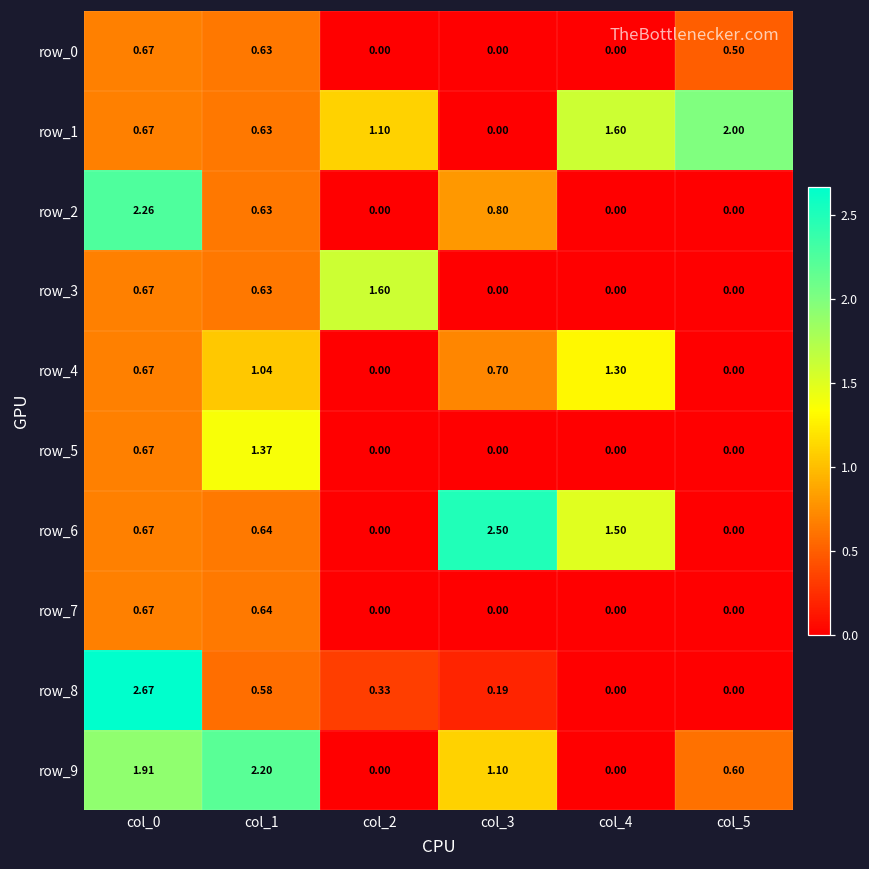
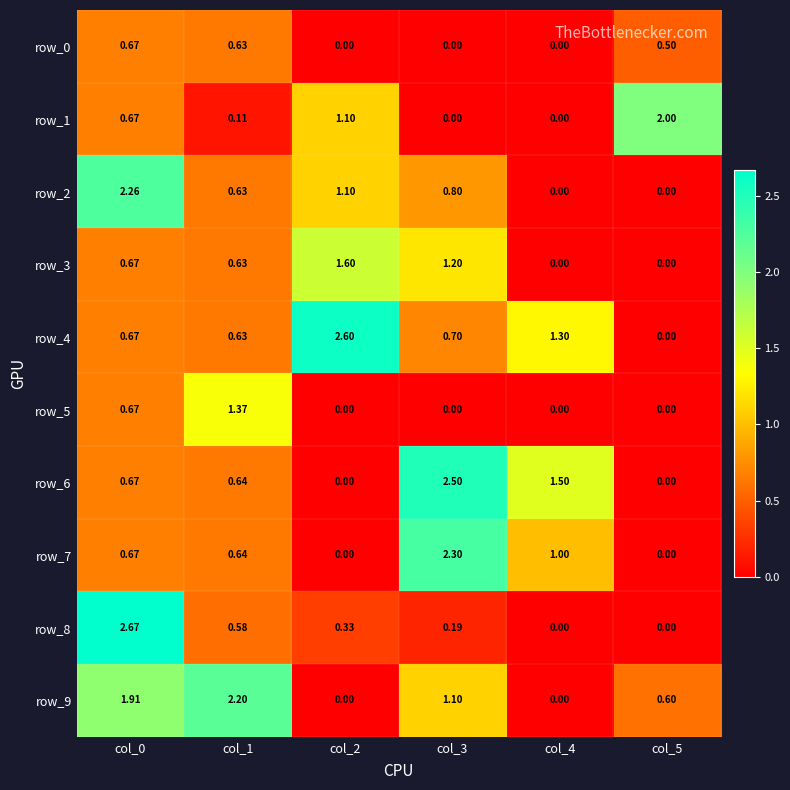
  {
    "row_0": {
      "col_0": 0.67,
      "col_1": 0.63,
      "col_2": 0.00,
      "col_3": 0.00,
      "col_4": 0.00
    },
    "row_1": {
      "col_0": 0.67,
-     "col_1": 0.63,
+     "col_1": 0.11,
      "col_2": 1.10,
      "col_3": 0.00,
-     "col_4": 1.60,
+     "col_4": 0.00,
      "col_5": 2.00
    },
    "row_2": {
      "col_0": 2.26,
      "col_1": 0.63,
-     "col_2": 0.00,
+     "col_2": 1.10,
      "col_3": 0.80,
      "col_4": 0.00,
      "col_5": 0.00
    },
    "row_3": {
      "col_0": 0.67,
      "col_1": 0.63,
      "col_2": 1.60,
-     "col_3": 0.00,
+     "col_3": 1.20,
      "col_4": 0.00,
      "col_5": 0.00
    },
    "row_4": {
      "col_0": 0.67,
-     "col_1": 1.04,
-     "col_2": 0.00,
+     "col_1": 0.63,
+     "col_2": 2.60,
      "col_3": 0.70,
      "col_4": 1.30,
      "col_5": 0.00
    },
    "row_5": {
      "col_0": 0.67,
      "col_1": 1.37,
      "col_2": 0.00,
      "col_3": 0.00,
      "col_4": 0.00,
      "col_5": 0.00
    },
    "row_6": {
      "col_0": 0.67,
      "col_1": 0.64,
      "col_2": 0.00,
      "col_3": 2.50,
      "col_4": 1.50,
      "col_5": 0.00
    },
    "row_7": {
      "col_0": 0.67,
      "col_1": 0.64,
      "col_2": 0.00,
-     "col_3": 0.00,
-     "col_4": 0.00,
+     "col_3": 2.30,
+     "col_4": 1.00,
      "col_5": 0.00
    },
    "row_8": {
      "col_0": 2.67,
      "col_1": 0.58,
      "col_2": 0.33,
      "col_3": 0.19,
      "col_4": 0.00,
      "col_5": 0.00
    },
    "row_9": {
      "col_0": 1.91,
      "col_1": 2.20,
      "col_2": 0.00,
      "col_3": 1.10,
      "col_4": 0.00,
      "col_5": 0.60
    }
  }
